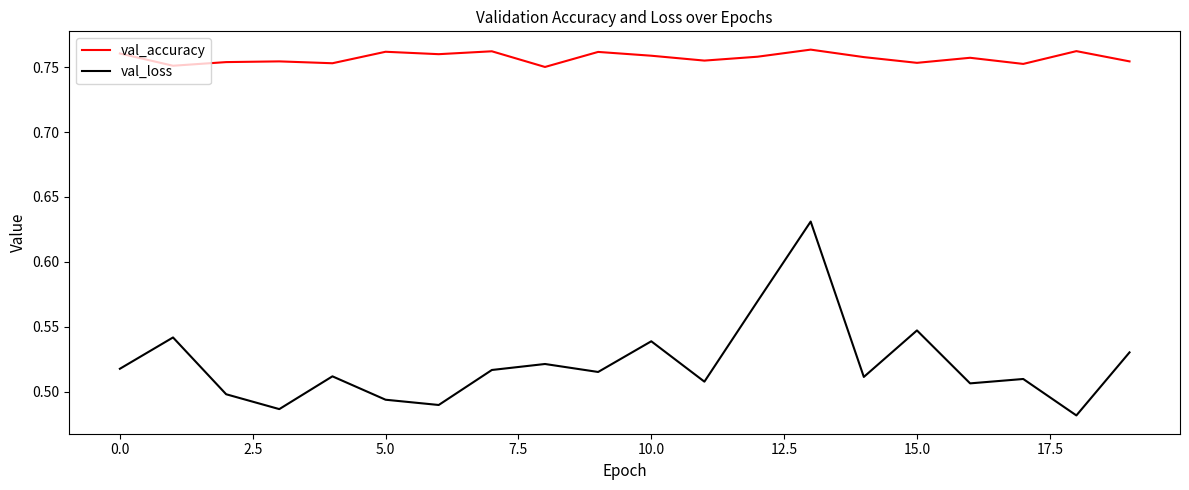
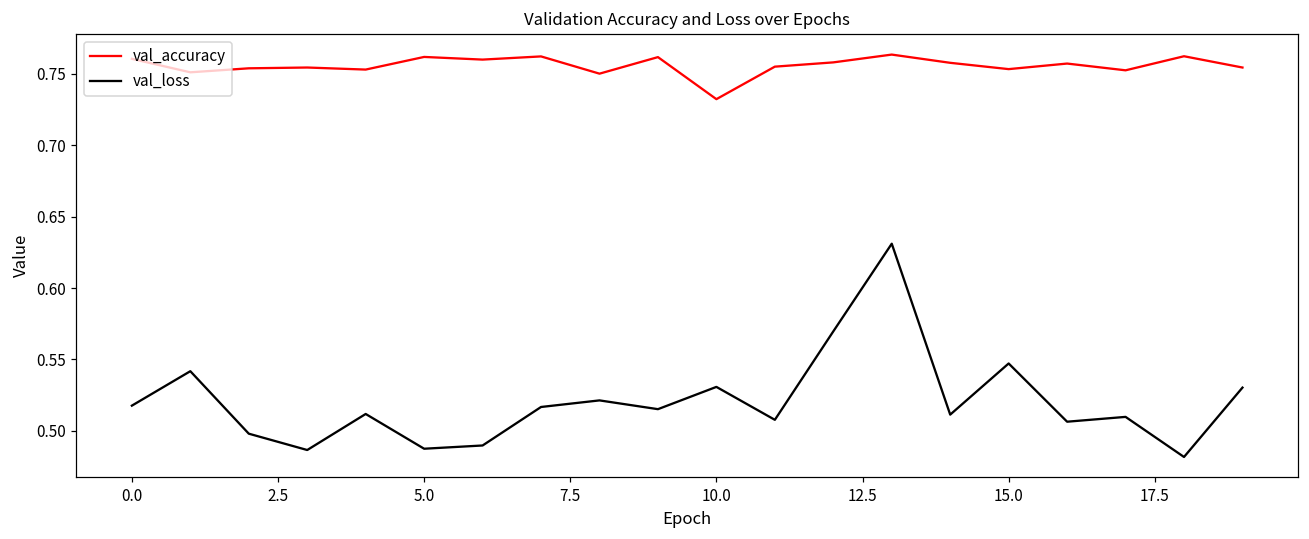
  {
    "val_accuracy": {
      "5.0": 0.762,
-     "10.0": 0.759,
+     "10.0": 0.732,
      "15.0": 0.753
    },
    "val_loss": {
      "0.0": 0.518,
-     "5.0": 0.494,
-     "10.0": 0.539,
+     "5.0": 0.487,
+     "10.0": 0.531,
      "15.0": 0.547
    }
  }
